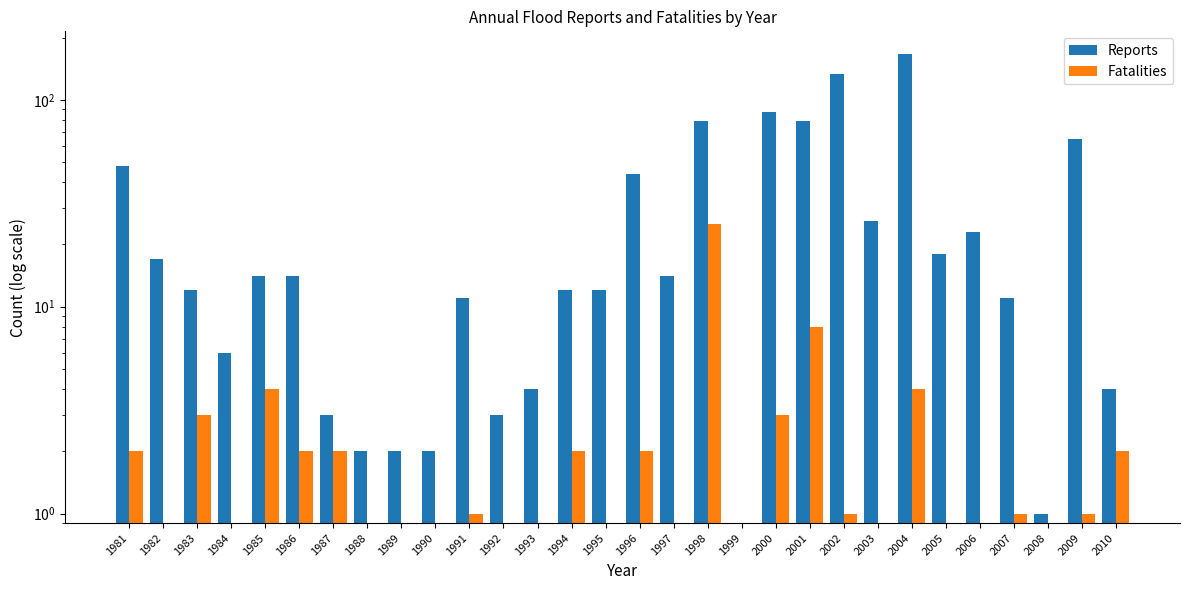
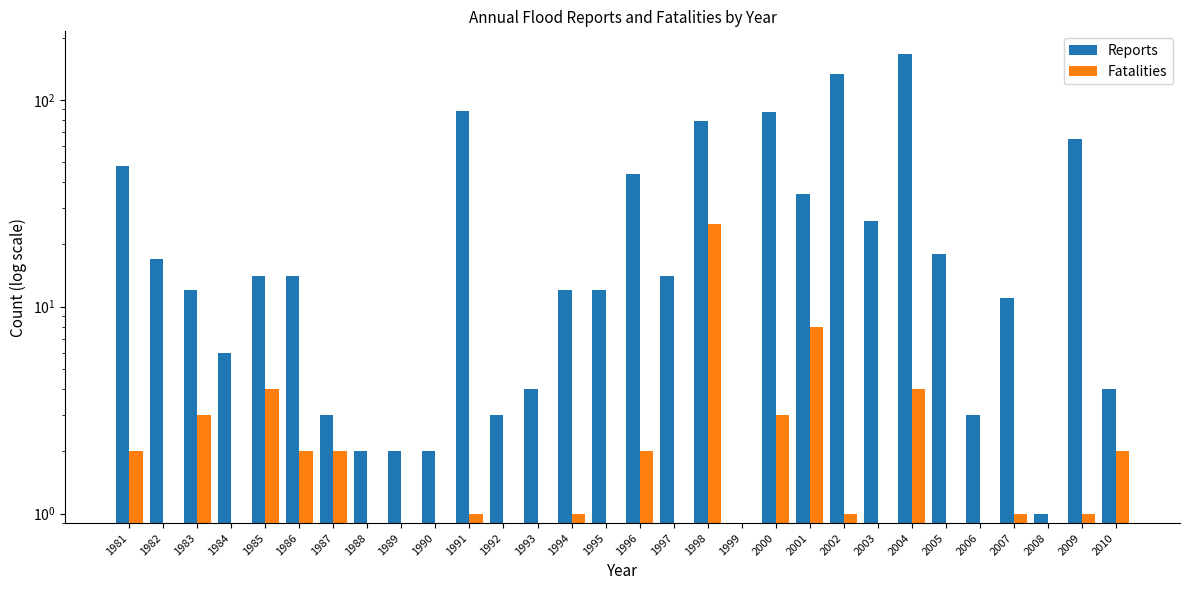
  {
    "Reports": {
      "1981": 48,
      "1982": 17,
      "1983": 12,
      "1984": 6,
      "1985": 14,
      "1986": 14,
      "1987": 3,
      "1988": 2,
      "1989": 2,
      "1990": 2,
-     "1991": 11,
+     "1991": 88,
      "1992": 3,
      "1993": 4,
      "1994": 12,
      "1995": 12,
      "1996": 44,
      "1997": 14,
      "1998": 79,
      "2000": 87,
-     "2001": 79,
+     "2001": 35,
      "2002": 130,
      "2003": 26,
      "2004": 170,
      "2005": 18,
-     "2006": 23,
+     "2006": 3,
      "2007": 11,
      "2008": 1,
      "2009": 65,
      "2010": 4
    },
    "Fatalities": {
      "1981": 2,
      "1983": 3,
      "1985": 4,
      "1986": 2,
      "1987": 2,
      "1991": 1,
-     "1994": 2,
+     "1994": 1,
      "1996": 2,
      "1998": 25,
      "2000": 3,
      "2001": 8,
      "2002": 1,
      "2004": 4,
      "2007": 1,
      "2009": 1,
      "2010": 2
    }
  }
